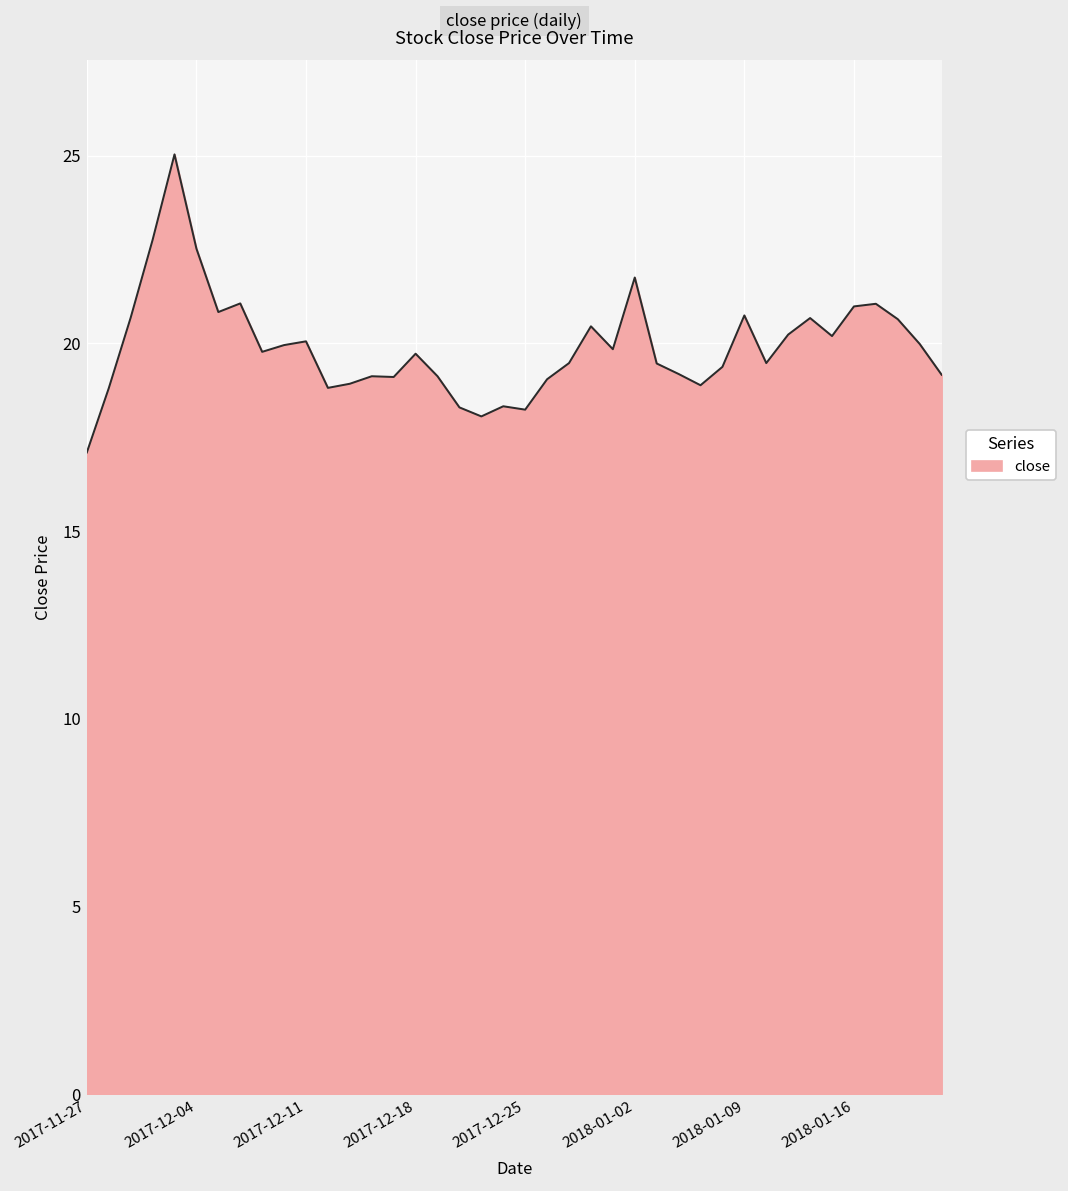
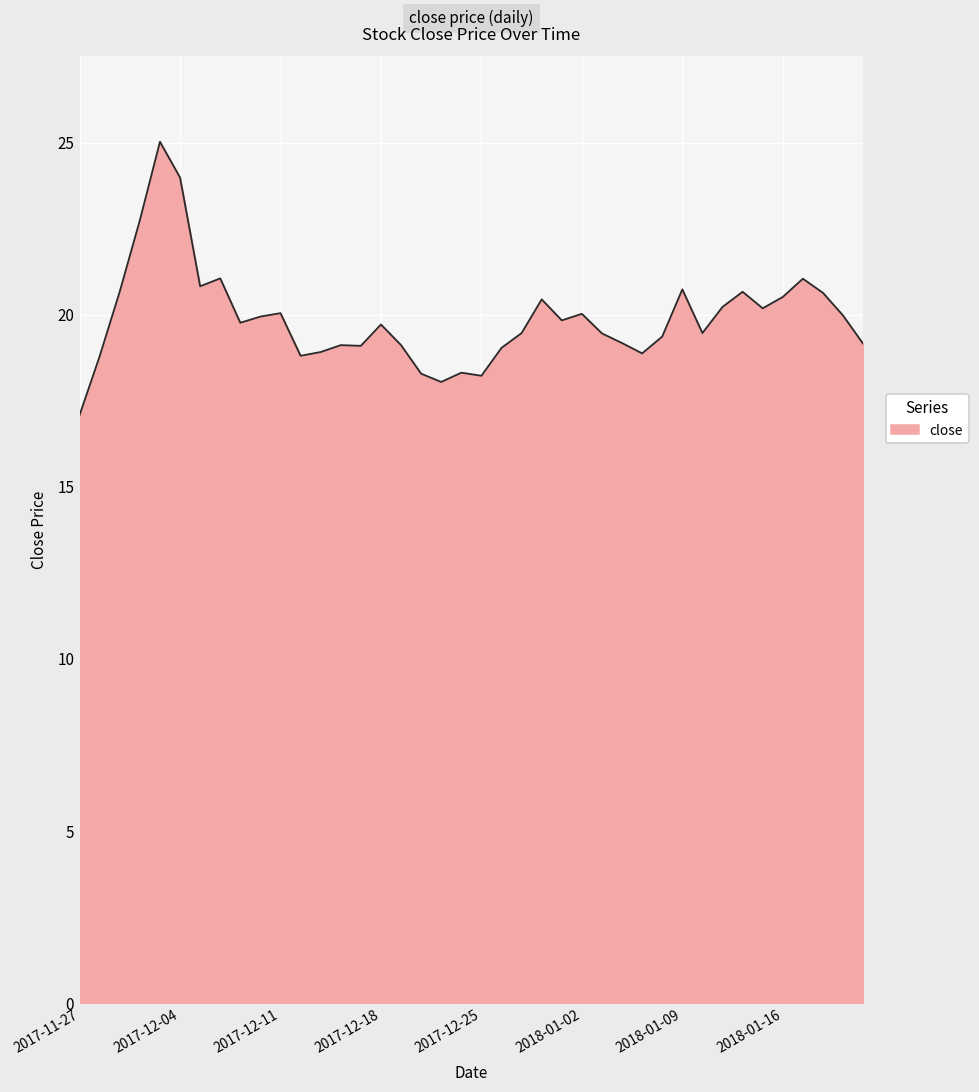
  {
    "2017-11-27": 17.1,
-   "2017-12-04": 22.5,
+   "2017-12-04": 24.0,
    "2017-12-11": 20.1,
    "2017-12-18": 19.7,
    "2017-12-25": 18.2,
-   "2018-01-02": 21.8,
+   "2018-01-02": 20.0,
    "2018-01-09": 20.7,
-   "2018-01-16": 21.0
+   "2018-01-16": 20.5
  }
